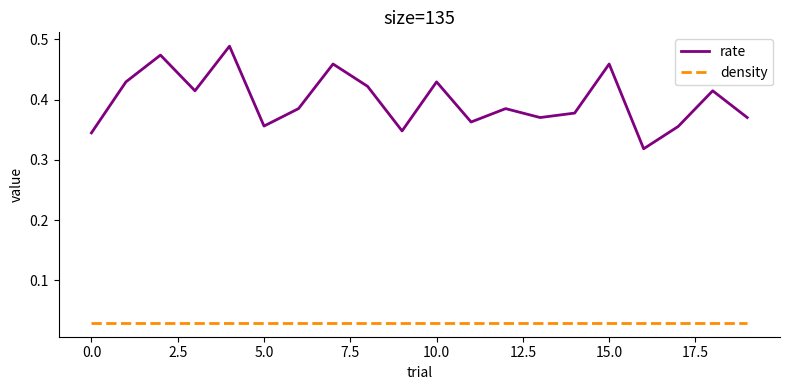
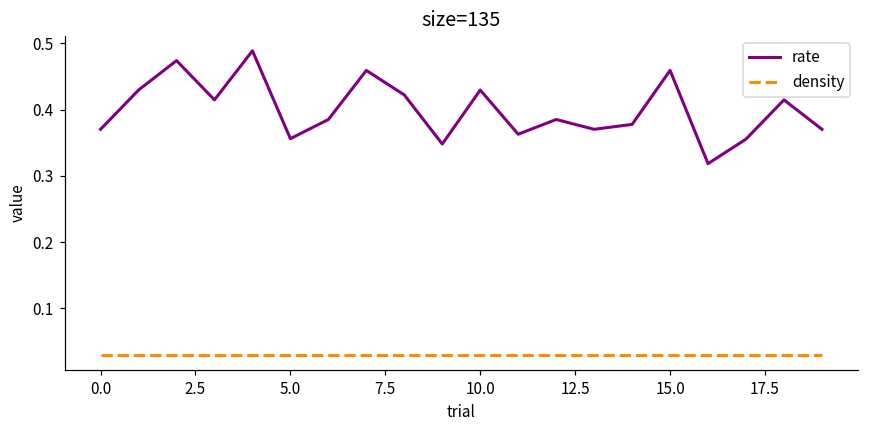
  {
    "rate": {
-     "0.0": 0.34,
+     "0.0": 0.37,
      "5.0": 0.36,
      "10.0": 0.43,
      "15.0": 0.46
    },
    "density": {
      "0.0": 0.03,
      "5.0": 0.03,
      "10.0": 0.03,
      "15.0": 0.03
    }
  }
